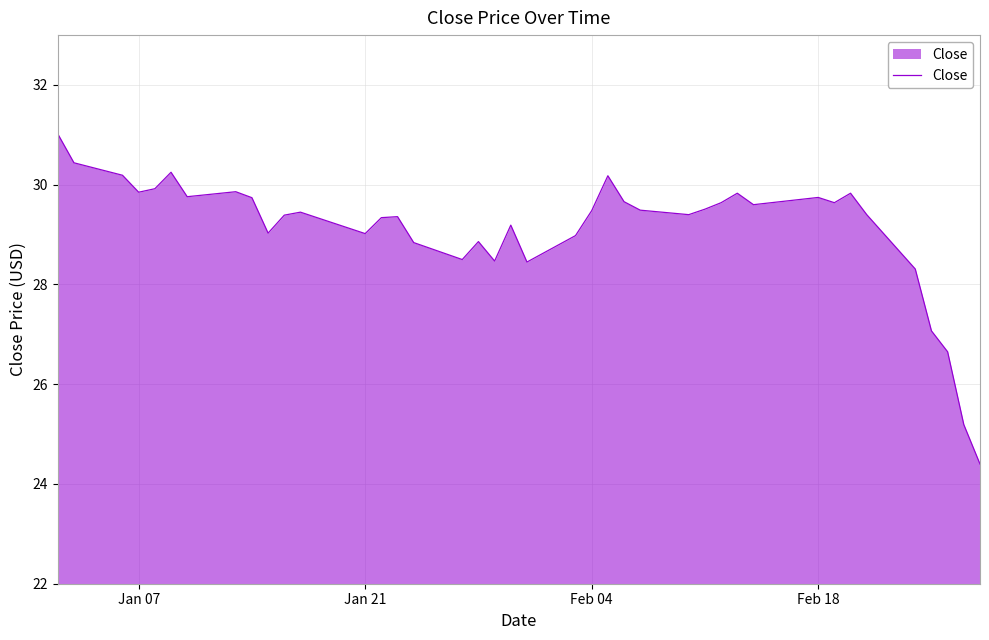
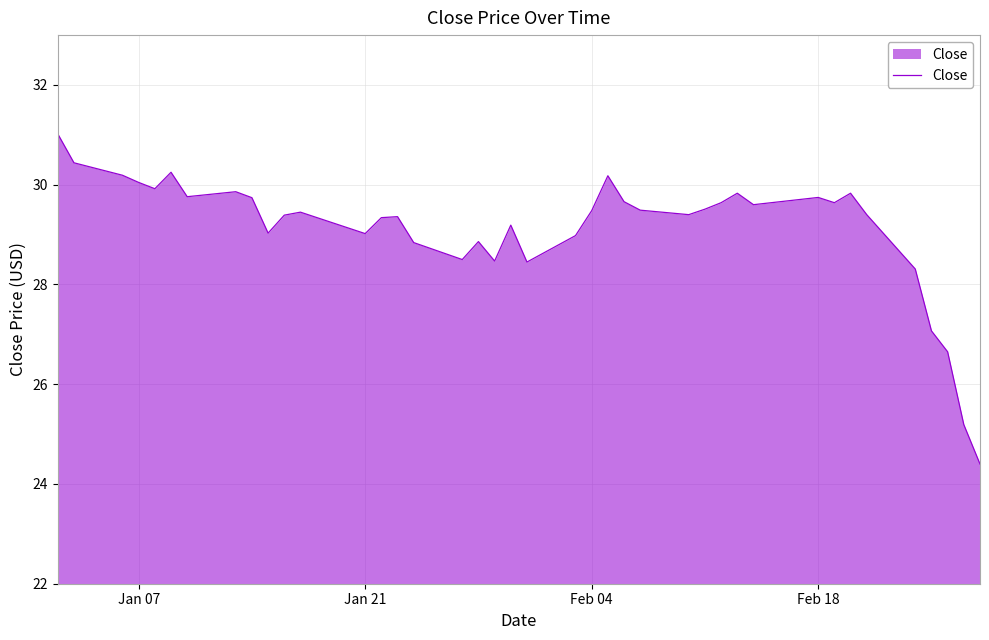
  {
-   "Jan 07": 29.9,
+   "Jan 07": 30.0,
    "Jan 21": 29.0,
    "Feb 04": 29.5,
    "Feb 18": 29.7
  }
